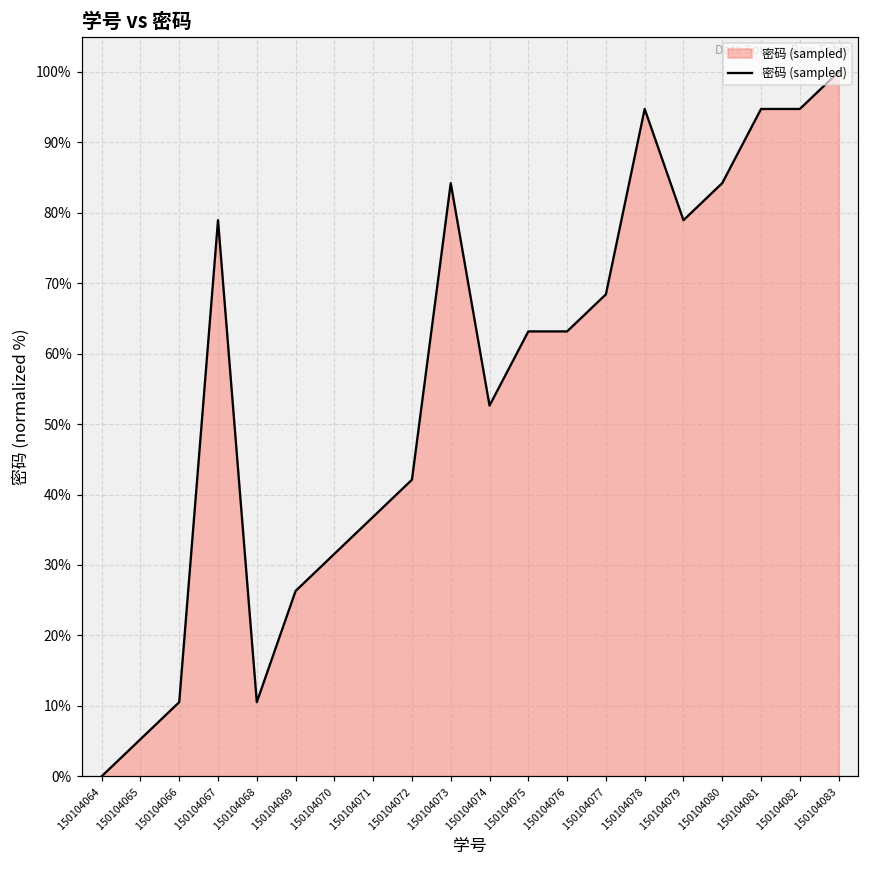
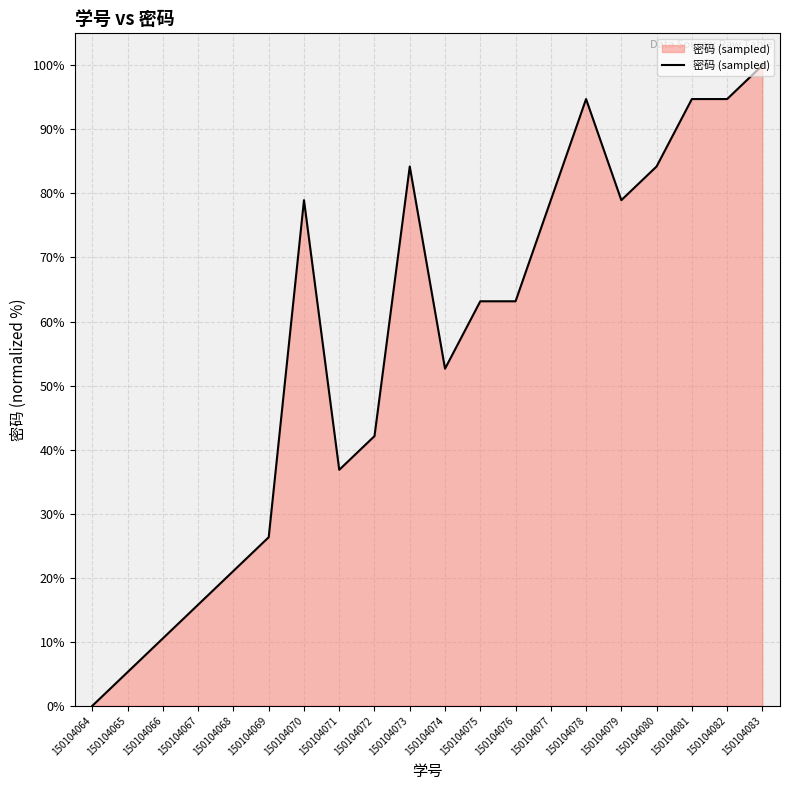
  {
    "150104064": "0%",
    "150104065": "5%",
    "150104066": "11%",
-   "150104067": "79%",
-   "150104068": "11%",
+   "150104067": "16%",
+   "150104068": "21%",
    "150104069": "26%",
-   "150104070": "32%",
+   "150104070": "79%",
    "150104071": "37%",
    "150104072": "42%",
    "150104073": "84%",
    "150104074": "53%",
    "150104075": "63%",
    "150104076": "63%",
-   "150104077": "68%",
+   "150104077": "79%",
    "150104078": "95%",
    "150104079": "79%",
    "150104080": "84%",
    "150104081": "95%",
    "150104082": "95%"
  }
